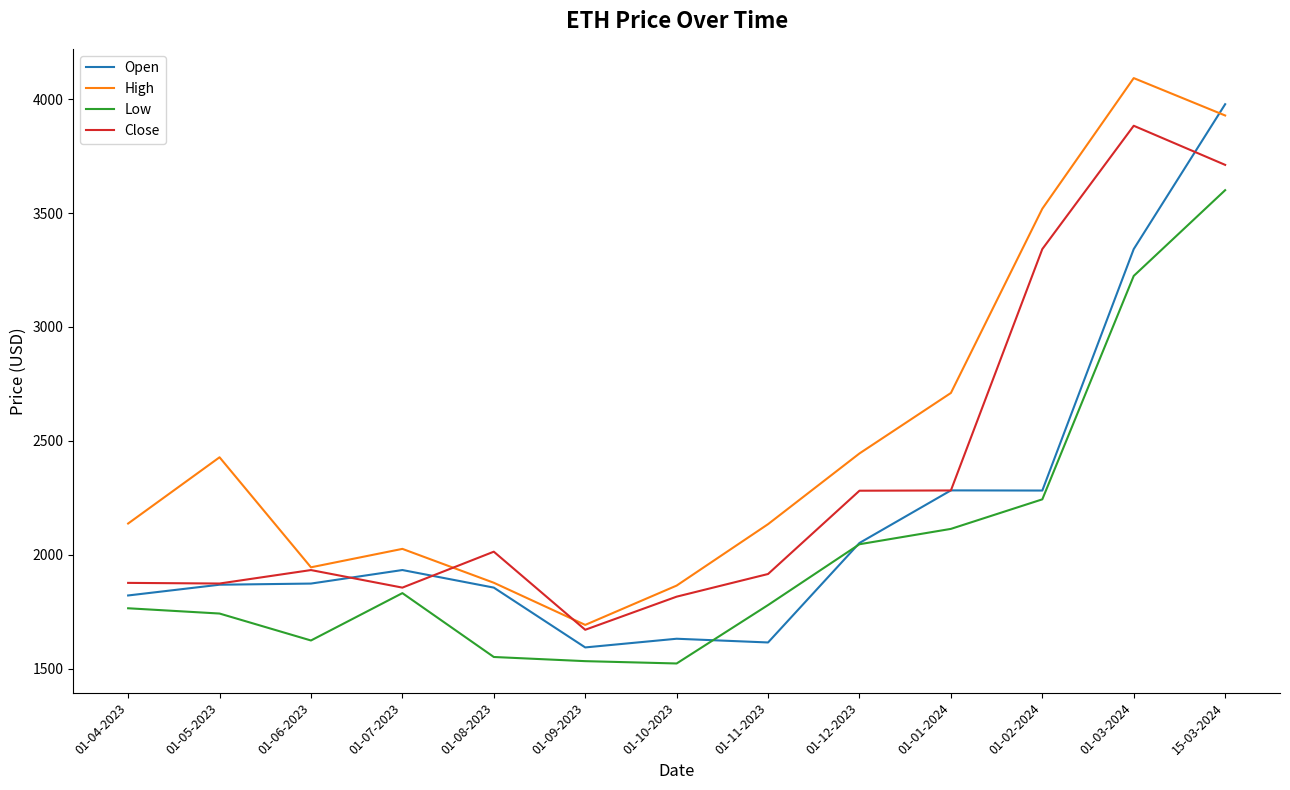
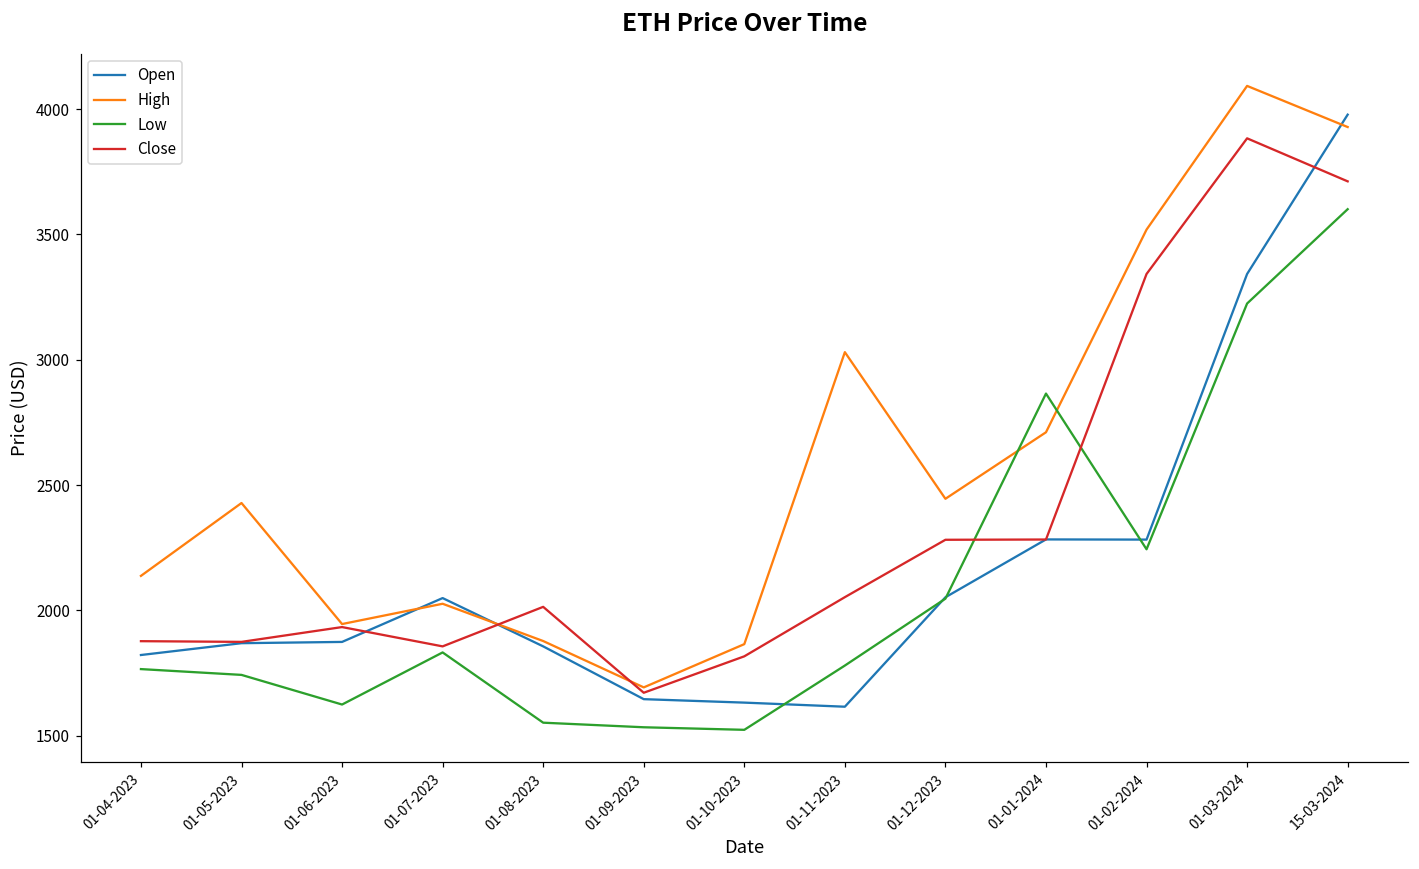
  {
    "Open": {
      "01-04-2023": 1820,
      "01-06-2023": 1870,
-     "01-07-2023": 1930,
+     "01-07-2023": 2050,
      "01-08-2023": 1860,
-     "01-09-2023": 1590,
+     "01-09-2023": 1650,
      "01-10-2023": 1630,
      "01-11-2023": 1620,
      "01-02-2024": 2280,
      "01-03-2024": 3340,
      "15-03-2024": 3980
    },
    "High": {
      "01-04-2023": 2140,
      "01-05-2023": 2430,
      "01-06-2023": 1950,
      "01-07-2023": 2030,
      "01-08-2023": 1880,
      "01-09-2023": 1690,
      "01-10-2023": 1870,
-     "01-11-2023": 2130,
+     "01-11-2023": 3030,
      "01-12-2023": 2450,
      "01-01-2024": 2710,
      "01-02-2024": 3520,
      "01-03-2024": 4090,
      "15-03-2024": 3930
    },
    "Low": {
      "01-04-2023": 1770,
      "01-05-2023": 1740,
      "01-06-2023": 1620,
      "01-07-2023": 1830,
      "01-08-2023": 1550,
      "01-09-2023": 1530,
      "01-10-2023": 1520,
      "01-11-2023": 1780,
-     "01-01-2024": 2110,
+     "01-01-2024": 2860,
      "01-02-2024": 2240,
      "01-03-2024": 3220,
      "15-03-2024": 3600
    },
    "Close": {
      "01-04-2023": 1880,
      "01-06-2023": 1930,
      "01-07-2023": 1860,
      "01-08-2023": 2010,
      "01-09-2023": 1670,
      "01-10-2023": 1820,
-     "01-11-2023": 1920,
+     "01-11-2023": 2050,
      "01-12-2023": 2280,
      "01-02-2024": 3340,
      "01-03-2024": 3880,
      "15-03-2024": 3710
    }
  }
